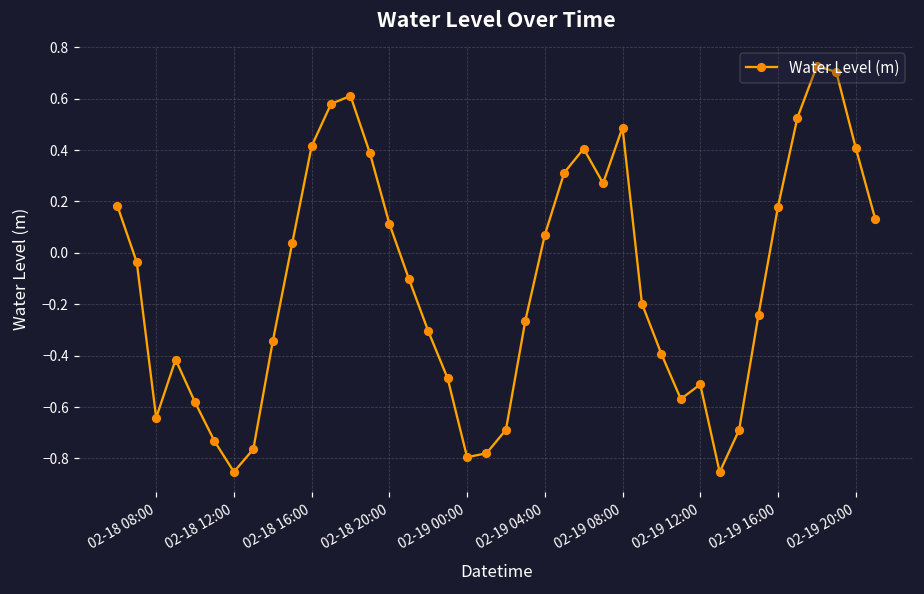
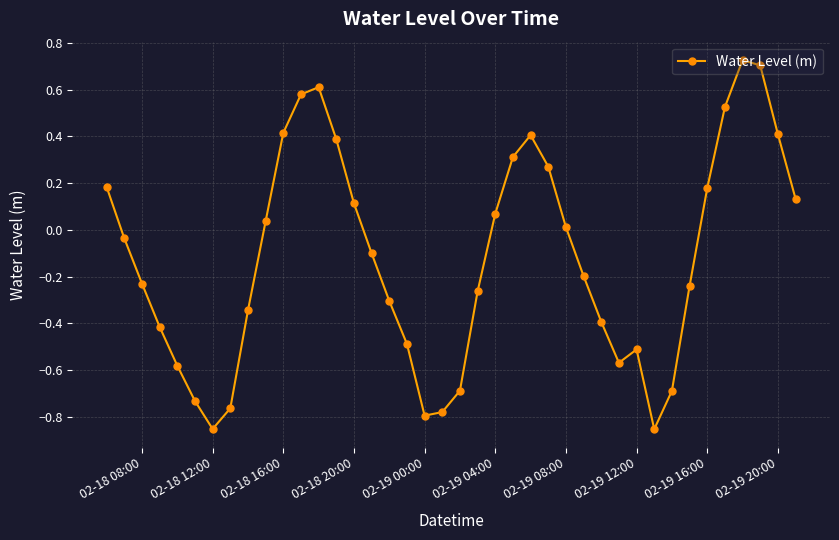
  {
-   "02-18 08:00": -0.64,
+   "02-18 08:00": -0.23,
    "02-18 12:00": -0.85,
    "02-18 16:00": 0.42,
    "02-18 20:00": 0.11,
    "02-19 00:00": -0.79,
    "02-19 04:00": 0.07,
-   "02-19 08:00": 0.49,
+   "02-19 08:00": 0.01,
    "02-19 12:00": -0.51,
    "02-19 16:00": 0.18,
    "02-19 20:00": 0.41
  }
